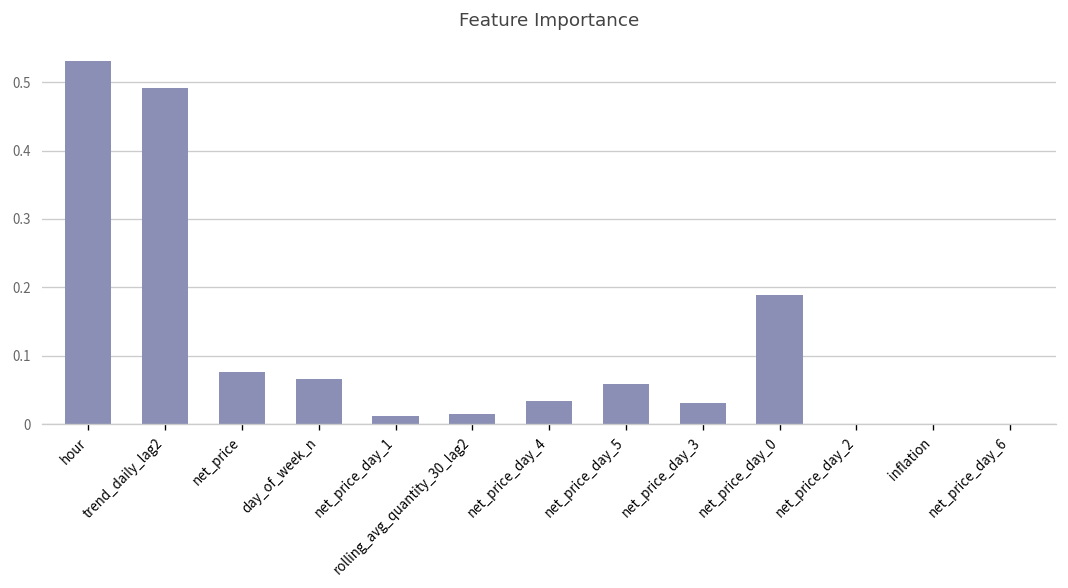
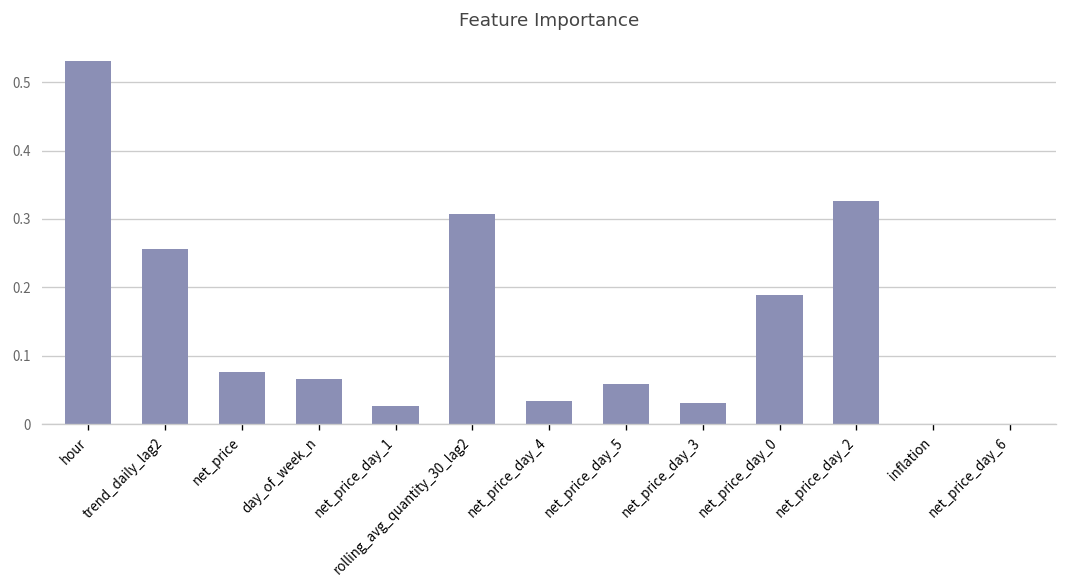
  {
    "hour": 0.53,
-   "trend_daily_lag2": 0.49,
+   "trend_daily_lag2": 0.26,
    "net_price": 0.08,
    "day_of_week_n": 0.07,
-   "net_price_day_1": 0.01,
-   "rolling_avg_quantity_30_lag2": 0.01,
+   "net_price_day_1": 0.03,
+   "rolling_avg_quantity_30_lag2": 0.31,
    "net_price_day_4": 0.03,
    "net_price_day_5": 0.06,
    "net_price_day_3": 0.03,
    "net_price_day_0": 0.19,
-   "net_price_day_2": 0.00
+   "net_price_day_2": 0.33
  }
